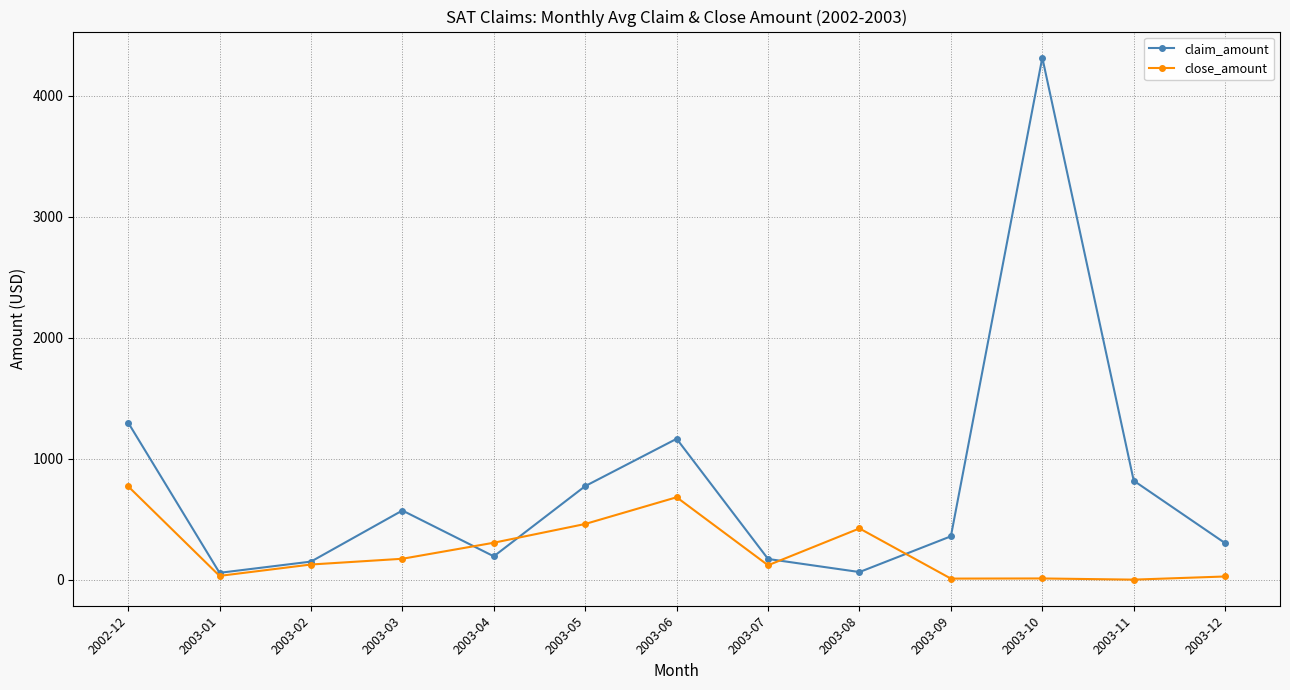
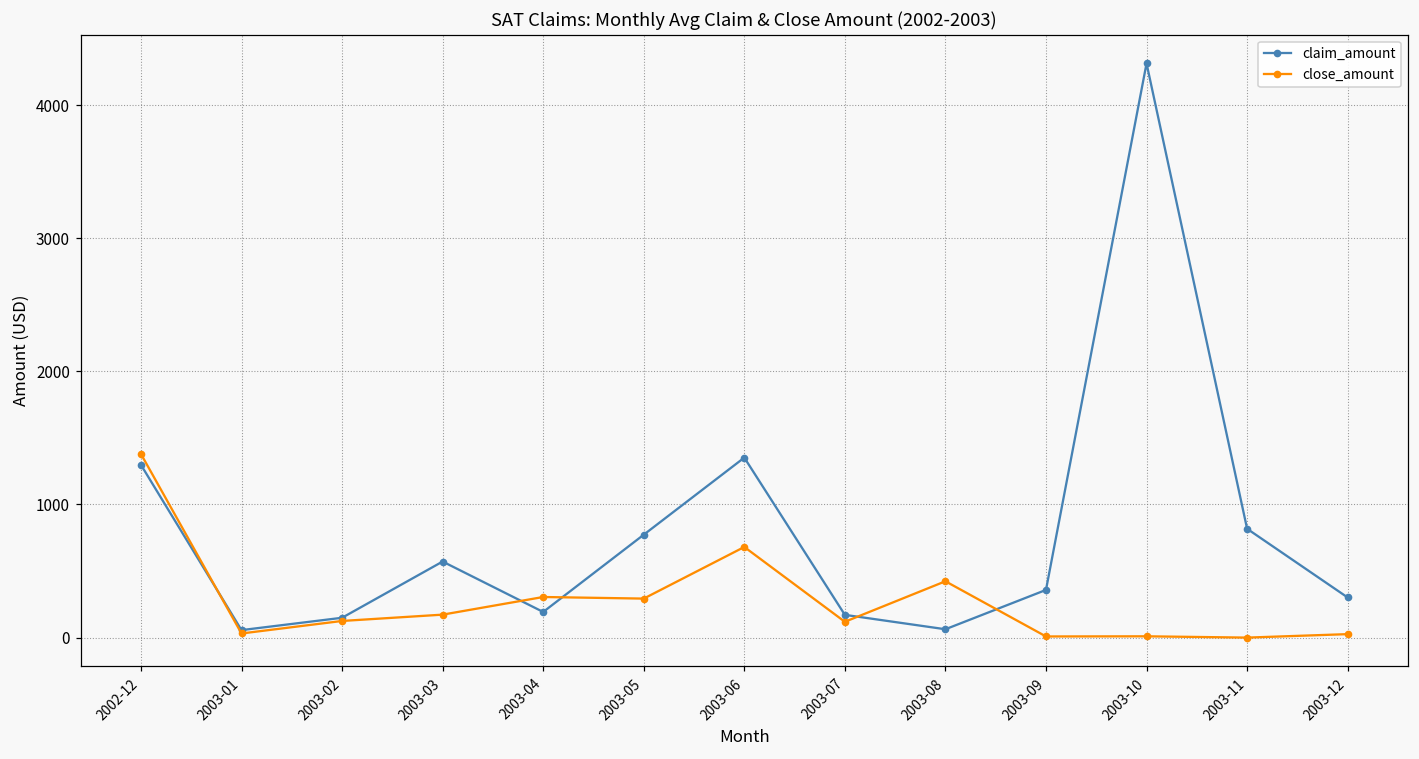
  {
    "claim_amount": {
      "2002-12": 1300,
      "2003-01": 60,
      "2003-02": 150,
      "2003-03": 570,
      "2003-04": 190,
      "2003-05": 770,
-     "2003-06": 1160,
+     "2003-06": 1350,
      "2003-07": 170,
      "2003-08": 60,
      "2003-09": 360,
      "2003-10": 4310,
      "2003-11": 820,
      "2003-12": 300
    },
    "close_amount": {
-     "2002-12": 770,
+     "2002-12": 1380,
      "2003-01": 30,
      "2003-02": 130,
      "2003-03": 170,
      "2003-04": 310,
-     "2003-05": 460,
+     "2003-05": 290,
      "2003-06": 680,
      "2003-07": 120,
      "2003-08": 420,
      "2003-09": 10,
      "2003-10": 10,
      "2003-11": 0,
      "2003-12": 30
    }
  }
